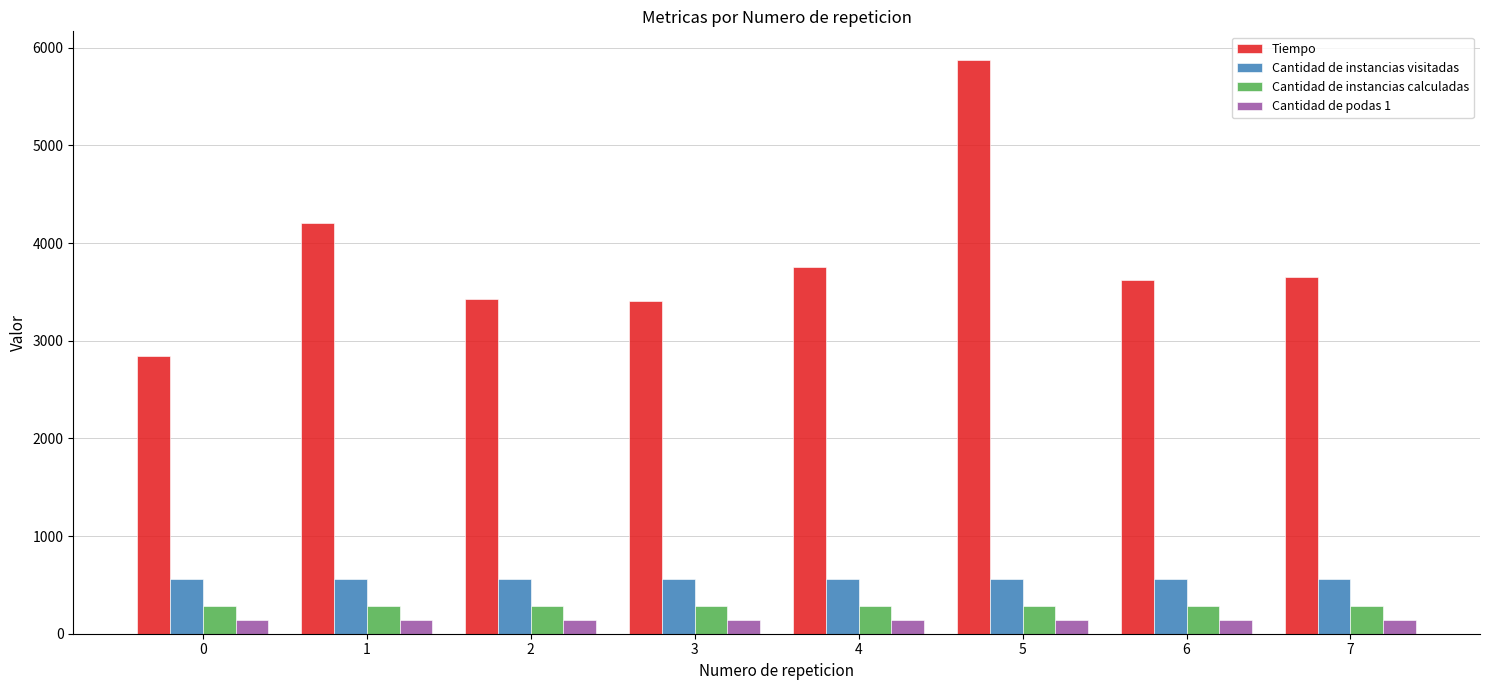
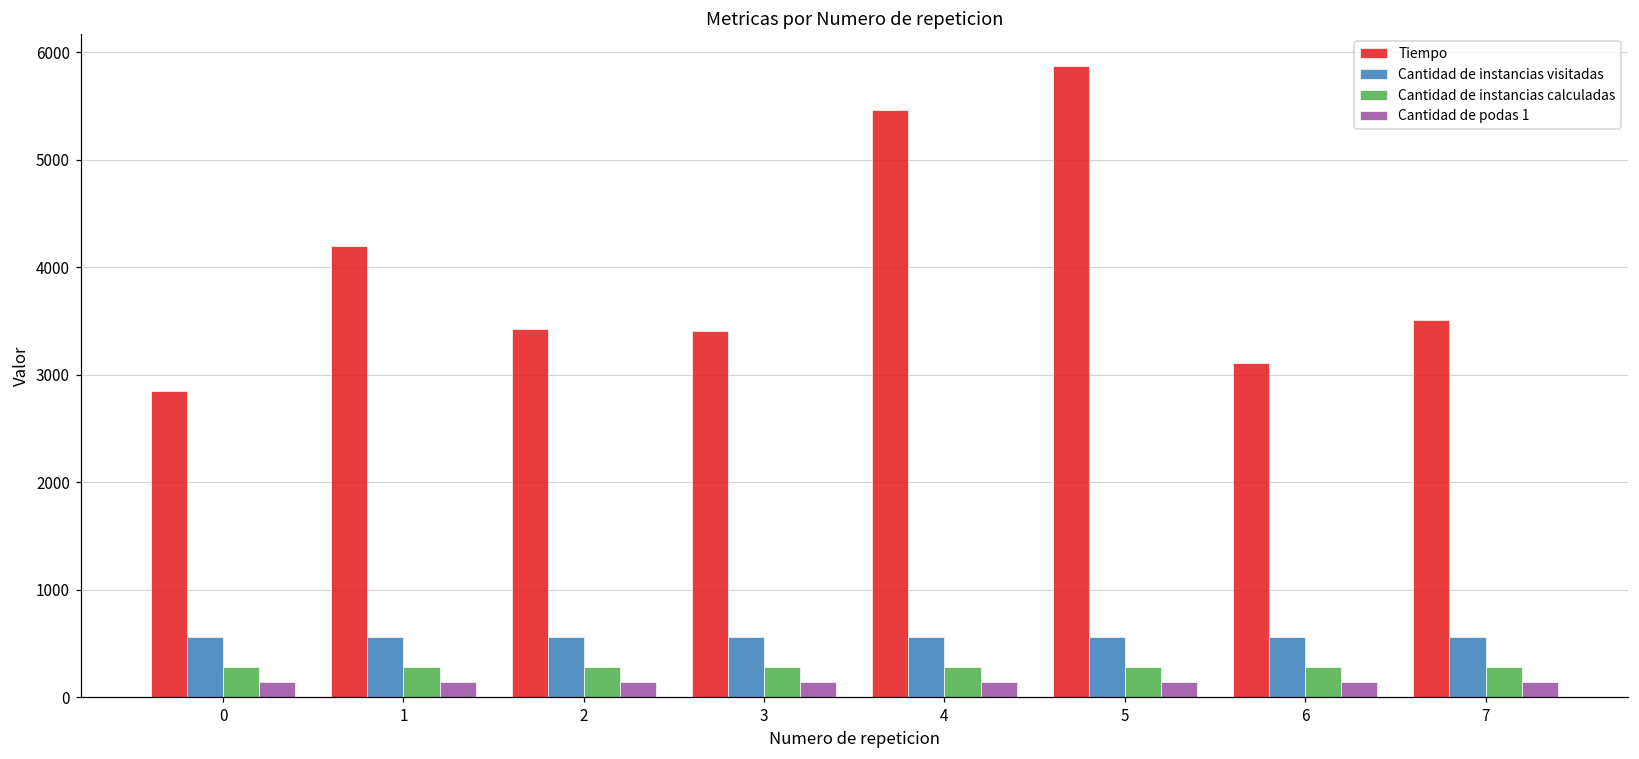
  {
    "Tiempo": {
      "0": 2800,
      "1": 4200,
      "2": 3400,
      "3": 3400,
-     "4": 3800,
+     "4": 5500,
      "5": 5900,
-     "6": 3600,
-     "7": 3700
+     "6": 3100,
+     "7": 3500
    },
    "Cantidad de instancias visitadas": {
      "0": 600,
      "1": 600,
      "2": 600,
      "3": 600,
      "4": 600,
      "5": 600,
      "6": 600,
      "7": 600
    },
    "Cantidad de instancias calculadas": {
      "0": 300,
      "1": 300,
      "2": 300,
      "3": 300,
      "4": 300,
      "5": 300,
      "6": 300,
      "7": 300
    },
    "Cantidad de podas 1": {
      "0": 100,
      "1": 100,
      "2": 100,
      "3": 100,
      "4": 100,
      "5": 100,
      "6": 100,
      "7": 100
    }
  }
